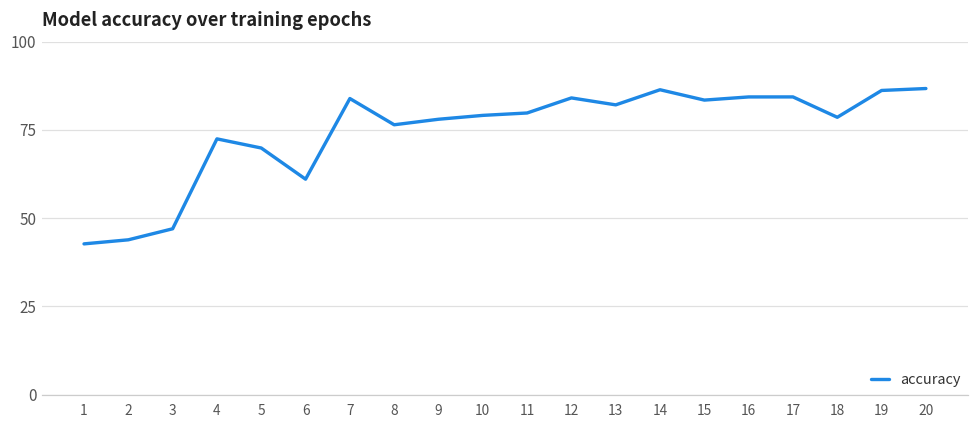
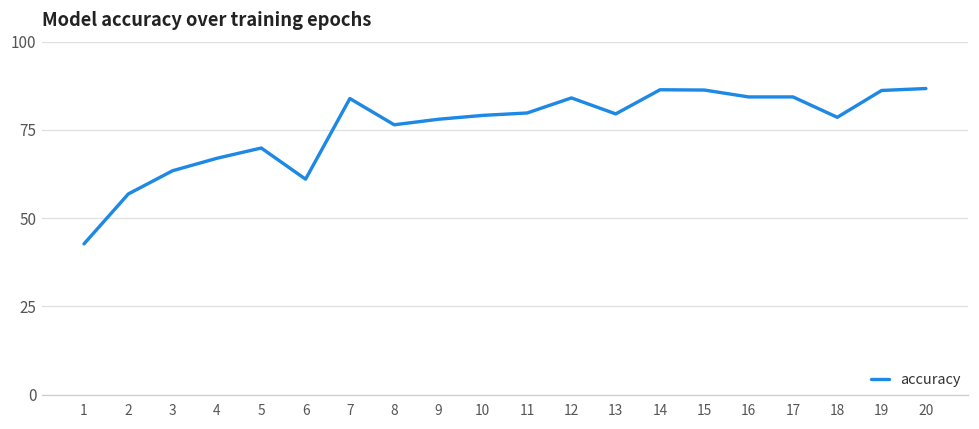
  {
    "1": 43,
-   "2": 44,
-   "3": 47,
-   "4": 72,
+   "2": 57,
+   "3": 63,
+   "4": 67,
    "5": 70,
    "6": 61,
    "7": 84,
    "8": 76,
    "9": 78,
    "10": 79,
    "11": 80,
    "12": 84,
-   "13": 82,
+   "13": 80,
    "14": 86,
-   "15": 83,
+   "15": 86,
    "16": 84,
    "17": 84,
    "18": 79,
    "19": 86,
    "20": 87
  }
